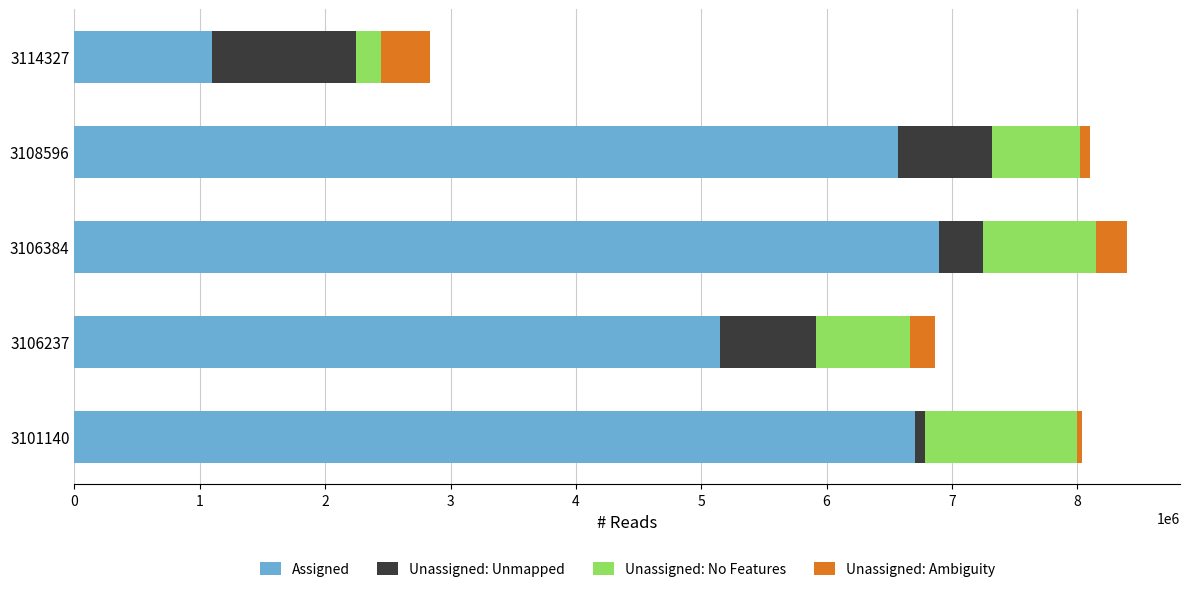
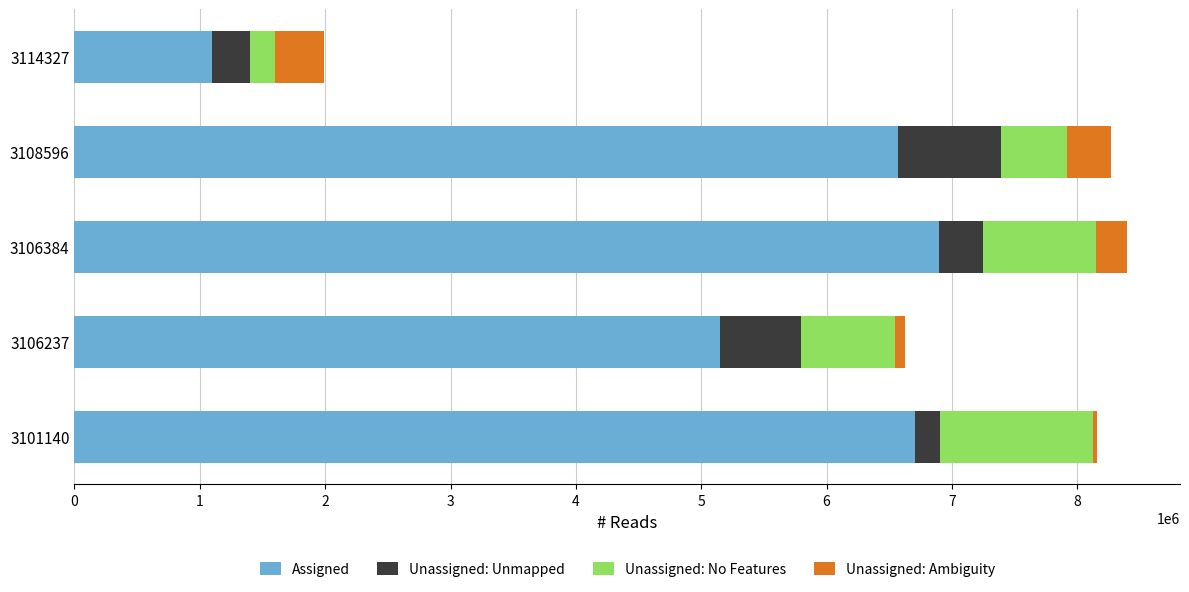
  {
    "Assigned": {
      "3114327": 1100000,
      "3108596": 6570000,
      "3106384": 6900000,
      "3106237": 5150000,
      "3101140": 6710000
    },
    "Unassigned: Unmapped": {
-     "3114327": 1150000,
-     "3108596": 750000,
+     "3114327": 300000,
+     "3108596": 820000,
      "3106384": 350000,
-     "3106237": 770000,
-     "3101140": 80000
+     "3106237": 650000,
+     "3101140": 200000
    },
    "Unassigned: No Features": {
      "3114327": 200000,
-     "3108596": 700000,
+     "3108596": 530000,
      "3106384": 900000,
      "3106237": 750000,
      "3101140": 1220000
    },
    "Unassigned: Ambiguity": {
      "3114327": 390000,
-     "3108596": 80000,
+     "3108596": 350000,
      "3106384": 250000,
-     "3106237": 200000,
+     "3106237": 80000,
      "3101140": 30000
    }
  }
